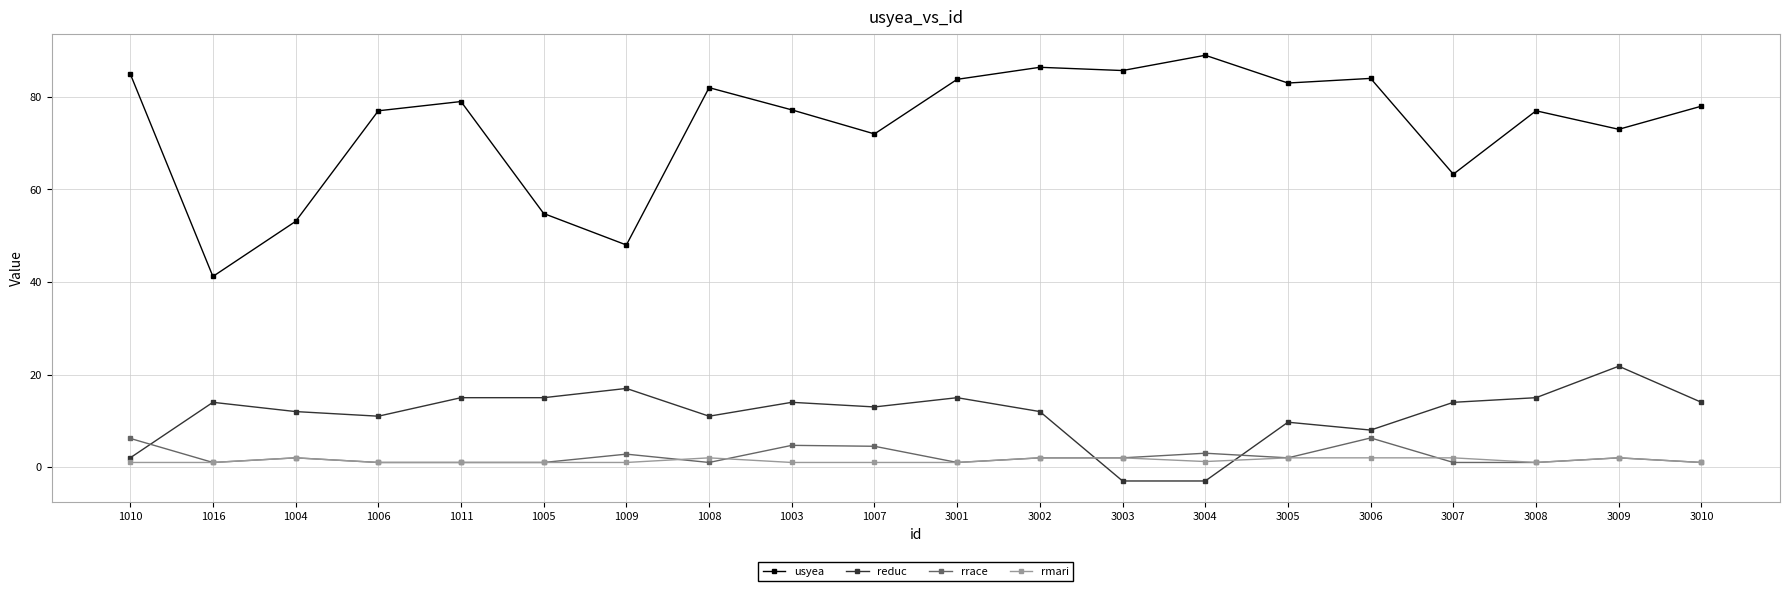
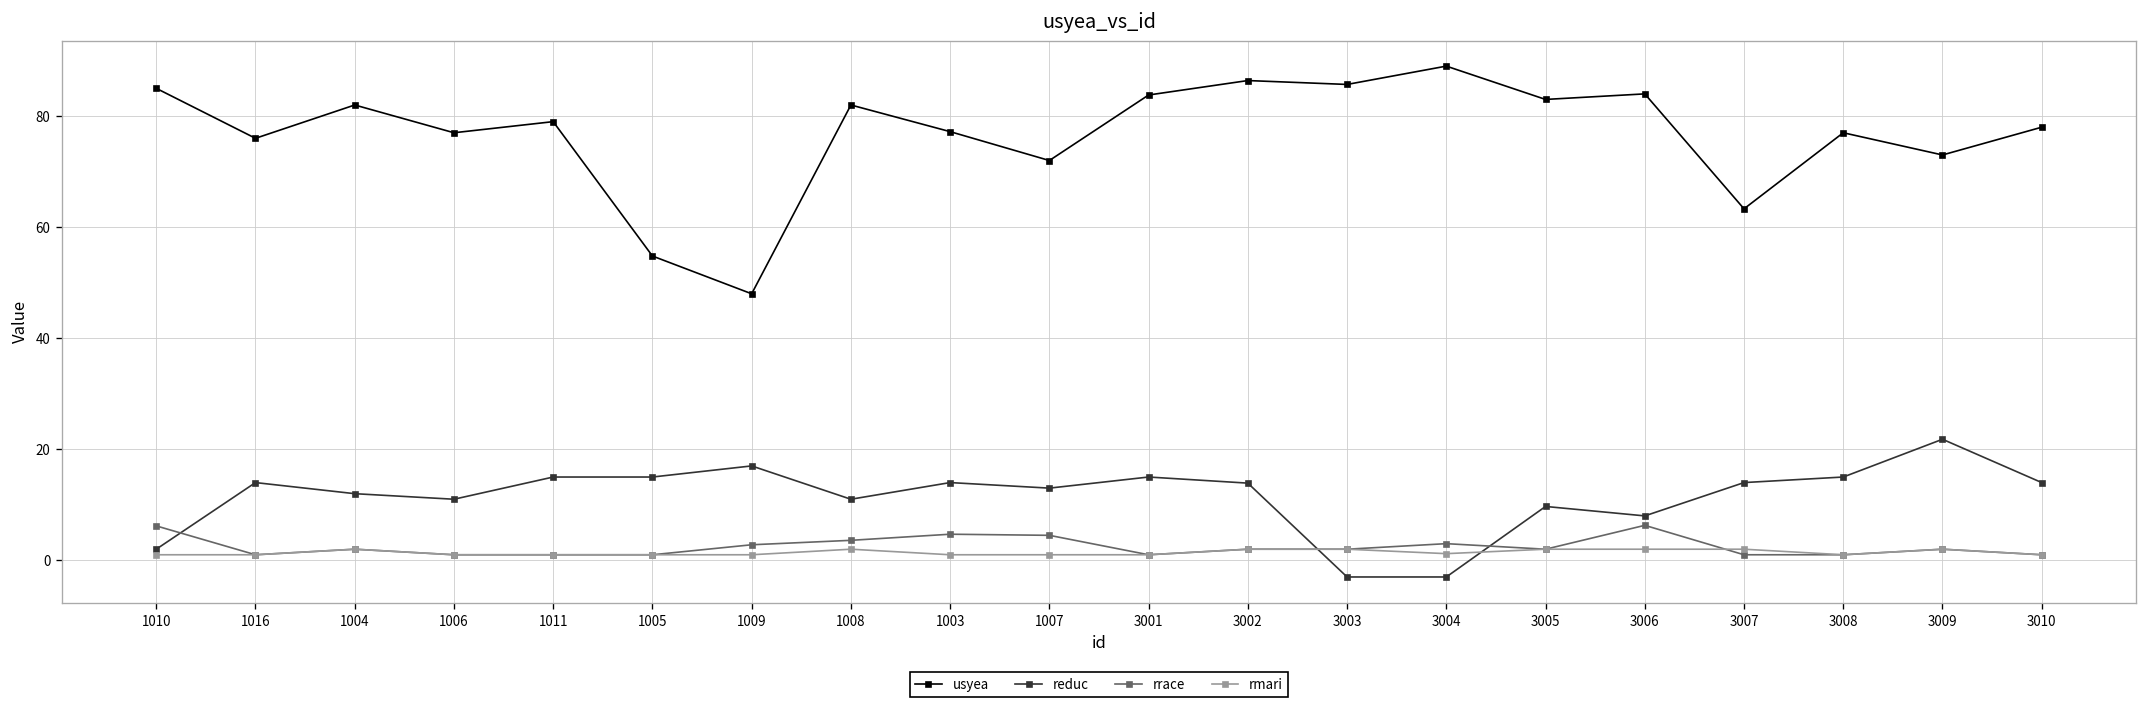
  {
    "usyea": {
      "1010": 85,
-     "1016": 41,
-     "1004": 53,
+     "1016": 76,
+     "1004": 82,
      "1006": 77,
      "1011": 79,
      "1005": 55,
      "1009": 48,
      "1008": 82,
      "1003": 77,
      "1007": 72,
      "3001": 84,
      "3002": 86,
      "3003": 86,
      "3004": 89,
      "3005": 83,
      "3006": 84,
      "3007": 63,
      "3008": 77,
      "3009": 73,
      "3010": 78
    },
    "reduc": {
      "1010": 2,
      "1016": 14,
      "1004": 12,
      "1006": 11,
      "1011": 15,
      "1005": 15,
      "1009": 17,
      "1008": 11,
      "1003": 14,
      "1007": 13,
      "3001": 15,
-     "3002": 12,
+     "3002": 14,
      "3003": -3,
      "3004": -3,
      "3005": 10,
      "3006": 8,
      "3007": 14,
      "3008": 15,
      "3009": 22,
      "3010": 14
    },
    "rrace": {
      "1010": 6,
      "1009": 3,
-     "1008": 1,
+     "1008": 4,
      "1003": 5,
      "1007": 5,
      "3004": 3,
      "3006": 6,
      "3007": 1
    },
    "rmari": {
      "1010": 1,
      "1009": 1,
      "1008": 2,
      "1003": 1,
      "1007": 1,
      "3004": 1,
      "3006": 2,
      "3007": 2
    }
  }
